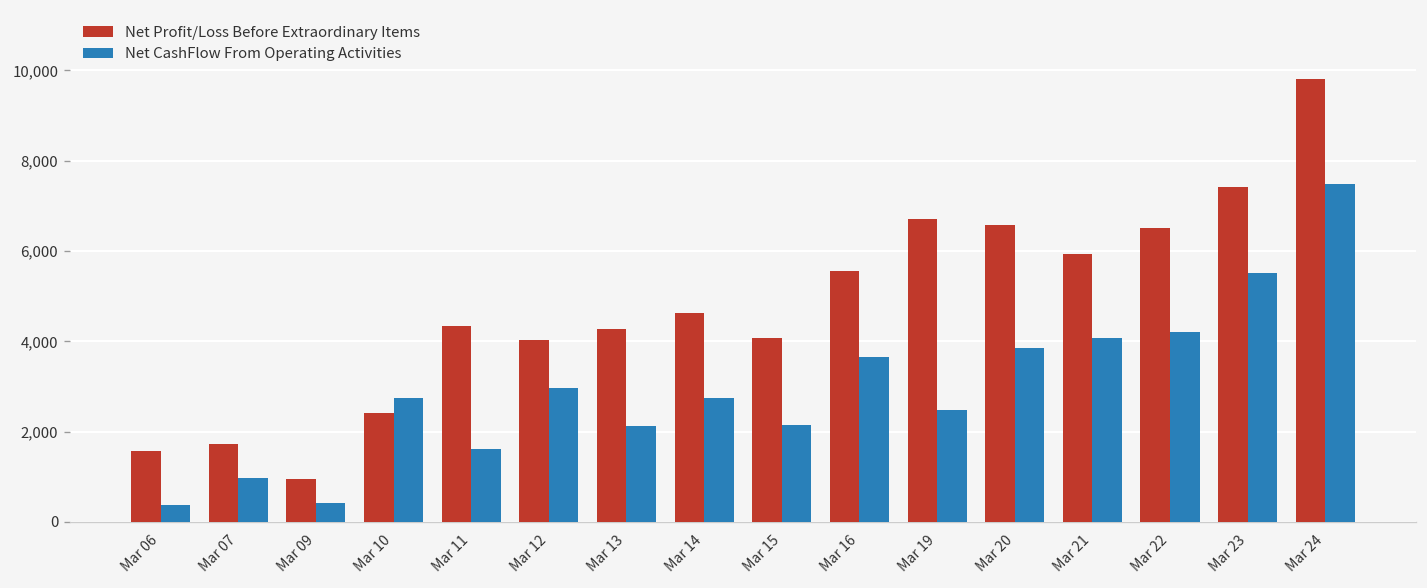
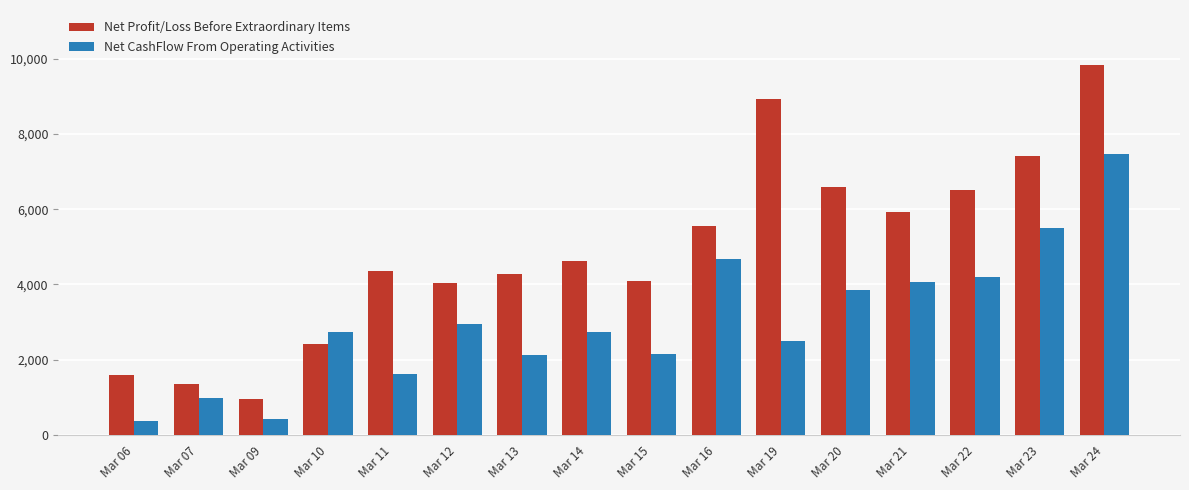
  {
    "Net Profit/Loss Before Extraordinary Items": {
      "Mar 06": "1,600",
-     "Mar 07": "1,700",
+     "Mar 07": "1,400",
      "Mar 09": "1,000",
      "Mar 10": "2,400",
      "Mar 11": "4,300",
      "Mar 12": "4,000",
      "Mar 13": "4,300",
      "Mar 14": "4,600",
      "Mar 15": "4,100",
      "Mar 16": "5,500",
-     "Mar 19": "6,700",
+     "Mar 19": "8,900",
      "Mar 20": "6,600",
      "Mar 21": "5,900",
      "Mar 22": "6,500",
      "Mar 23": "7,400",
      "Mar 24": "9,800"
    },
    "Net CashFlow From Operating Activities": {
      "Mar 06": "400",
      "Mar 07": "1,000",
      "Mar 09": "400",
      "Mar 10": "2,700",
      "Mar 11": "1,600",
      "Mar 12": "3,000",
      "Mar 13": "2,100",
      "Mar 14": "2,700",
      "Mar 15": "2,100",
-     "Mar 16": "3,700",
+     "Mar 16": "4,700",
      "Mar 19": "2,500",
      "Mar 20": "3,900",
      "Mar 21": "4,100",
      "Mar 22": "4,200",
      "Mar 23": "5,500",
      "Mar 24": "7,500"
    }
  }
